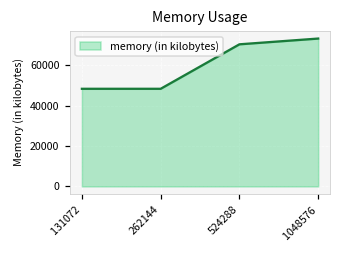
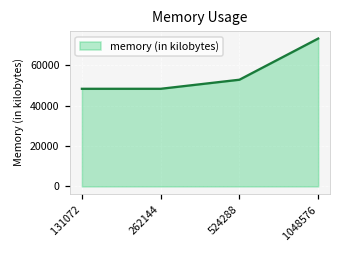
  {
    "131072": 48000,
    "262144": 48000,
-   "524288": 70000,
+   "524288": 53000,
    "1048576": 73000
  }
